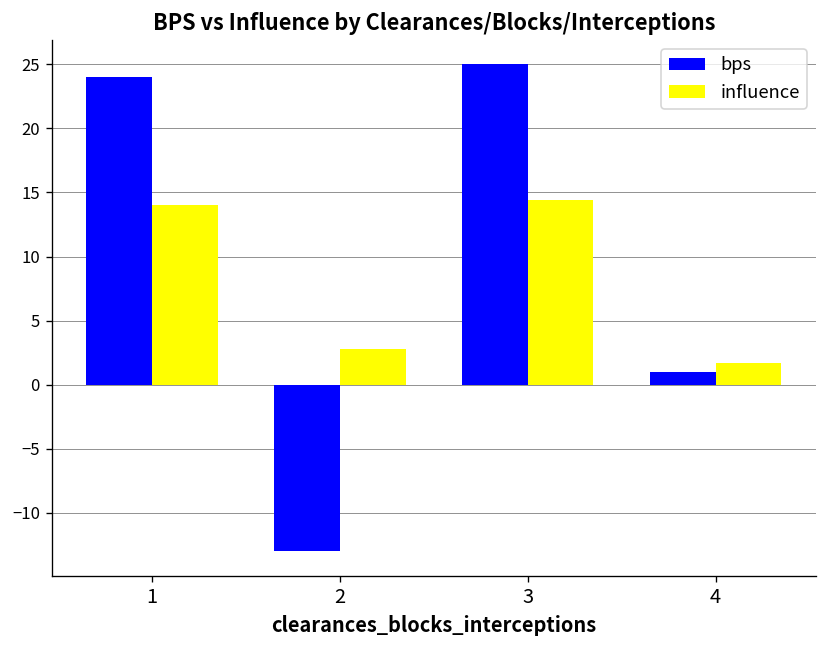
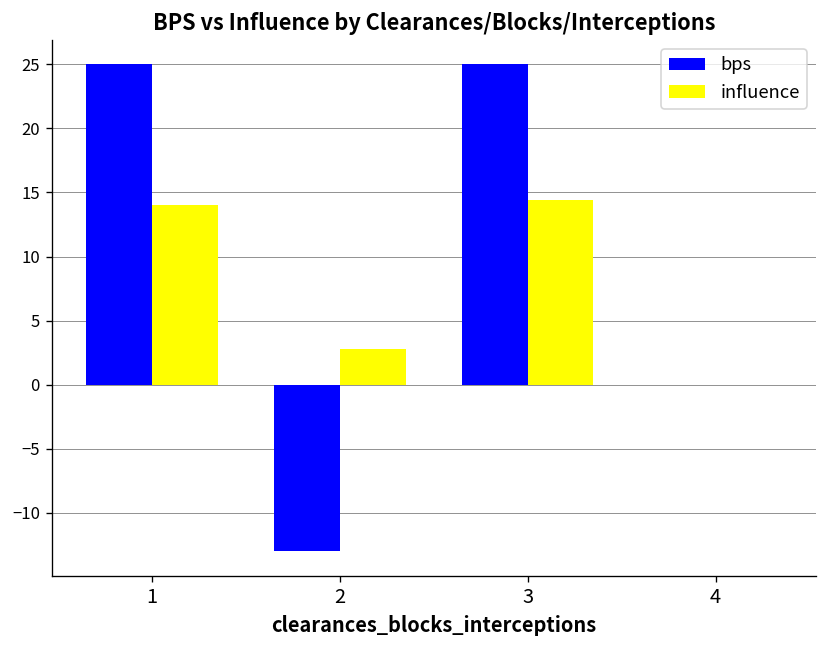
  {
    "bps": {
-     "1": 24,
+     "1": 25,
      "2": -13,
      "3": 25,
-     "4": 1
+     "4": 0
    },
    "influence": {
      "1": 14.0,
      "2": 2.8,
      "3": 14.4,
-     "4": 1.7
+     "4": 0.0
    }
  }
